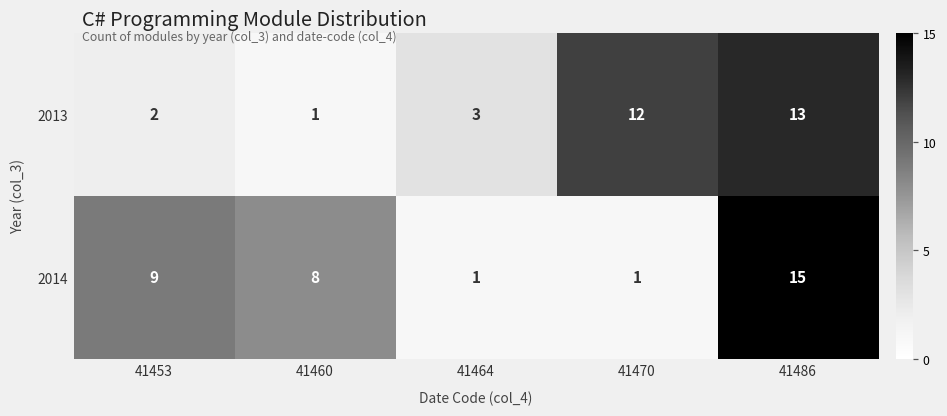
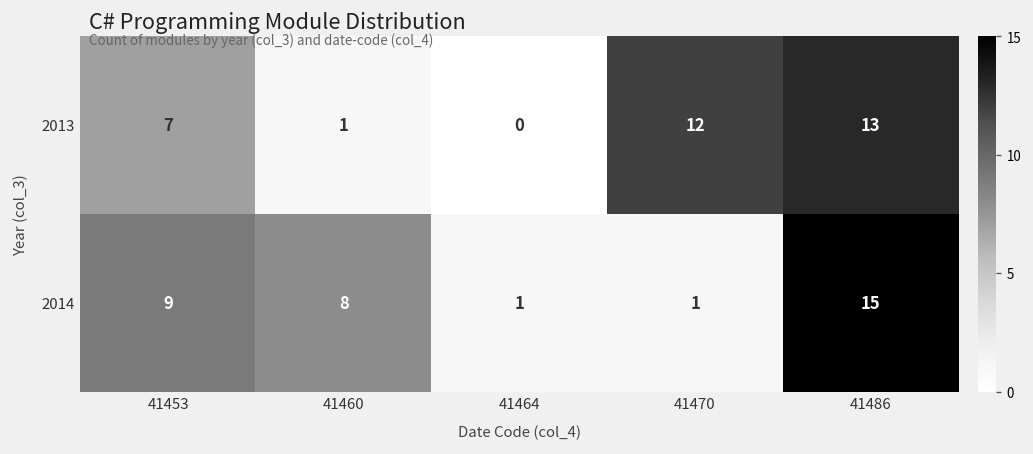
  {
    "2013": {
-     "41453": 2,
+     "41453": 7,
      "41460": 1,
-     "41464": 3,
+     "41464": 0,
      "41470": 12,
      "41486": 13
    },
    "2014": {
      "41453": 9,
      "41460": 8,
      "41464": 1,
      "41470": 1,
      "41486": 15
    }
  }
